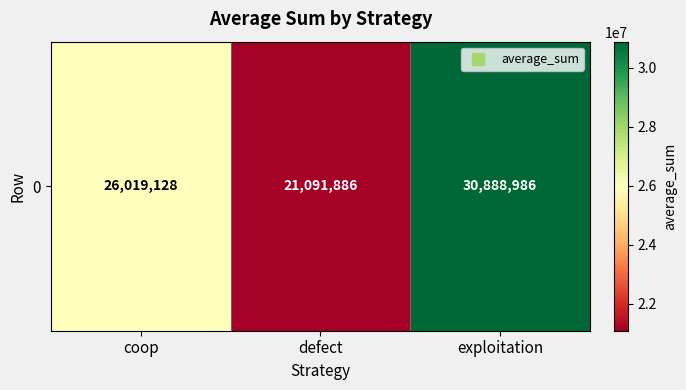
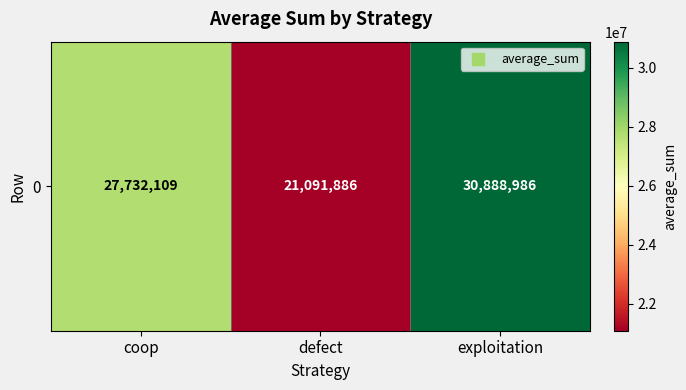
  {
    "0": {
-     "coop": "26,019,128",
+     "coop": "27,732,109",
      "defect": "21,091,886",
      "exploitation": "30,888,986"
    }
  }
